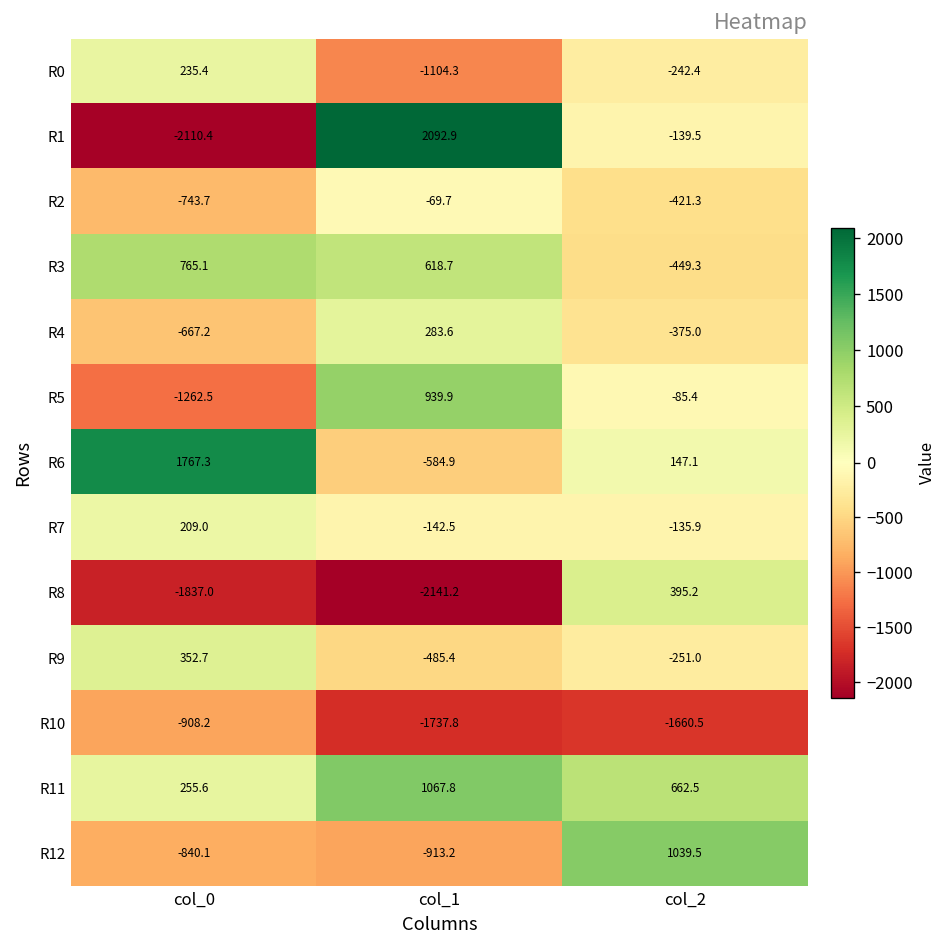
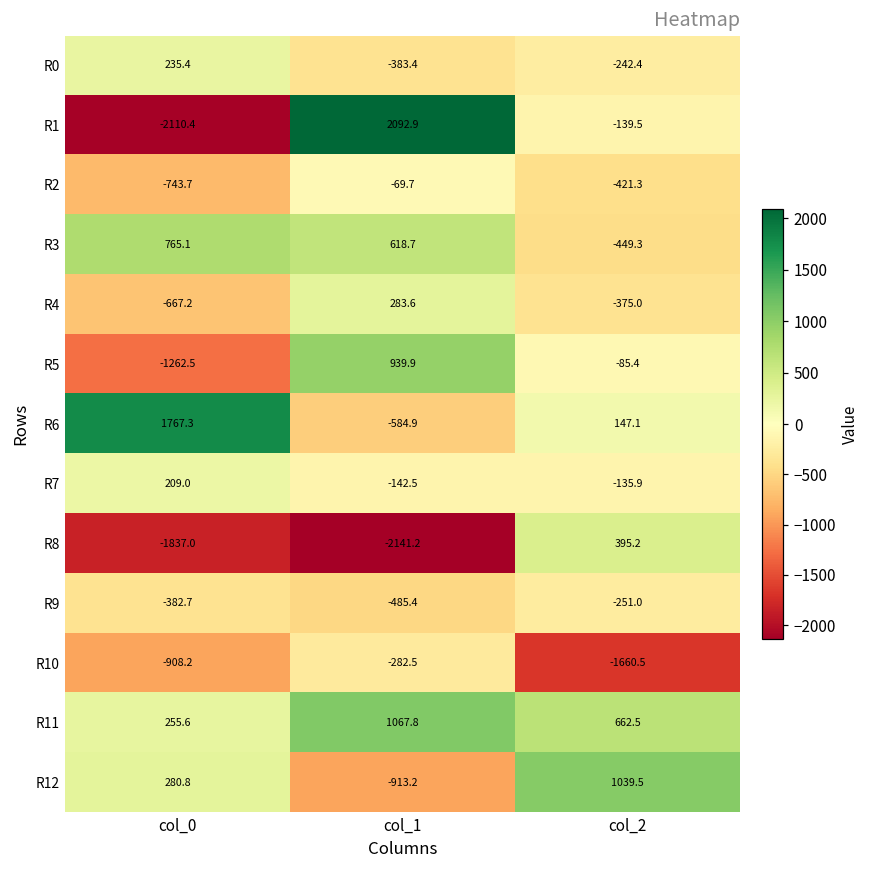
  {
    "R0": {
      "col_0": 235.4,
-     "col_1": -1104.3,
+     "col_1": -383.4,
      "col_2": -242.4
    },
    "R1": {
      "col_0": -2110.4,
      "col_1": 2092.9,
      "col_2": -139.5
    },
    "R2": {
      "col_0": -743.7,
      "col_1": -69.7,
      "col_2": -421.3
    },
    "R3": {
      "col_0": 765.1,
      "col_1": 618.7,
      "col_2": -449.3
    },
    "R4": {
      "col_0": -667.2,
      "col_1": 283.6,
      "col_2": -375.0
    },
    "R5": {
      "col_0": -1262.5,
      "col_1": 939.9,
      "col_2": -85.4
    },
    "R6": {
      "col_0": 1767.3,
      "col_1": -584.9,
      "col_2": 147.1
    },
    "R7": {
      "col_0": 209.0,
      "col_1": -142.5,
      "col_2": -135.9
    },
    "R8": {
      "col_0": -1837.0,
      "col_1": -2141.2,
      "col_2": 395.2
    },
    "R9": {
-     "col_0": 352.7,
+     "col_0": -382.7,
      "col_1": -485.4,
      "col_2": -251.0
    },
    "R10": {
      "col_0": -908.2,
-     "col_1": -1737.8,
+     "col_1": -282.5,
      "col_2": -1660.5
    },
    "R11": {
      "col_0": 255.6,
      "col_1": 1067.8,
      "col_2": 662.5
    },
    "R12": {
-     "col_0": -840.1,
+     "col_0": 280.8,
      "col_1": -913.2,
      "col_2": 1039.5
    }
  }
